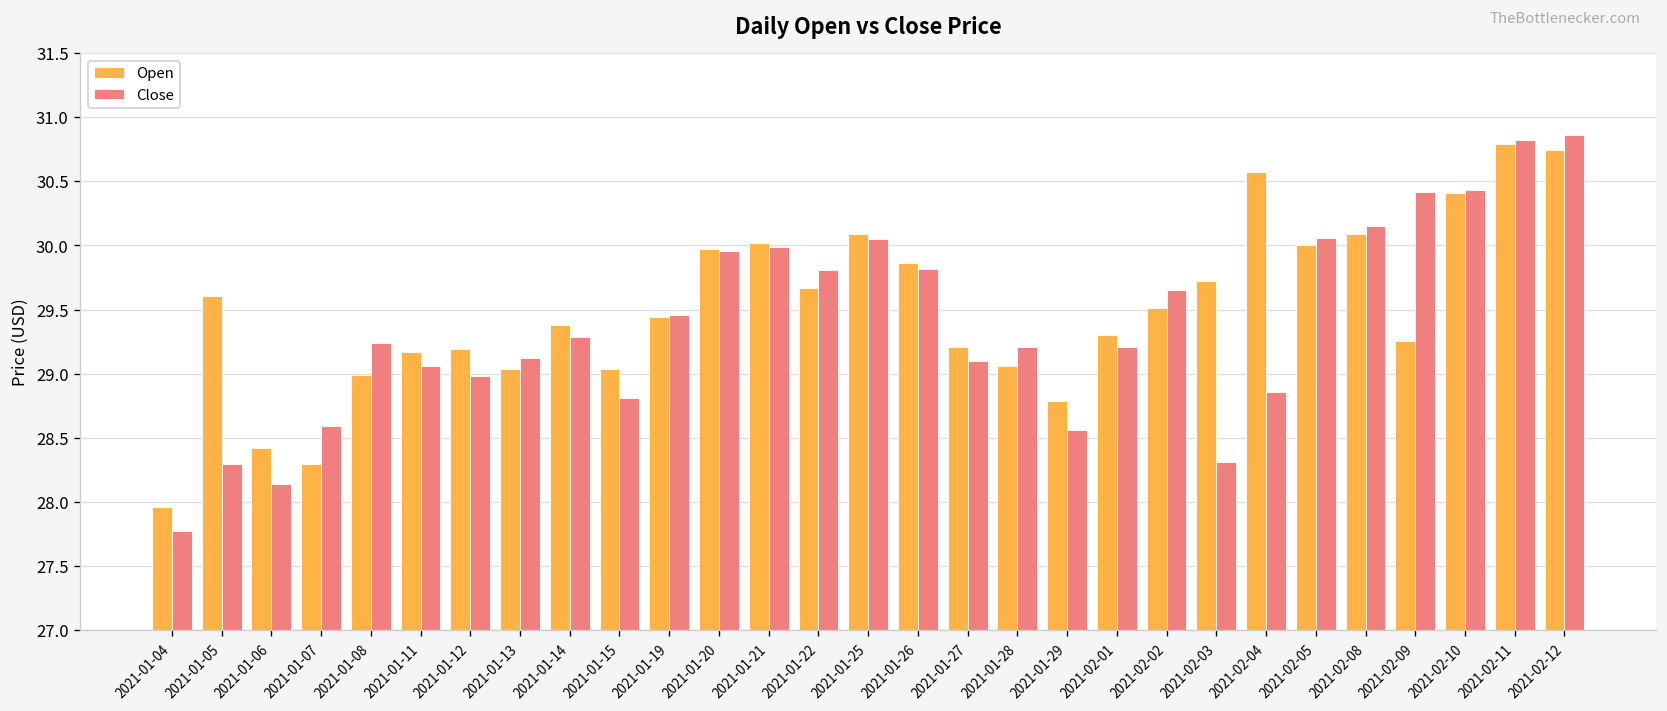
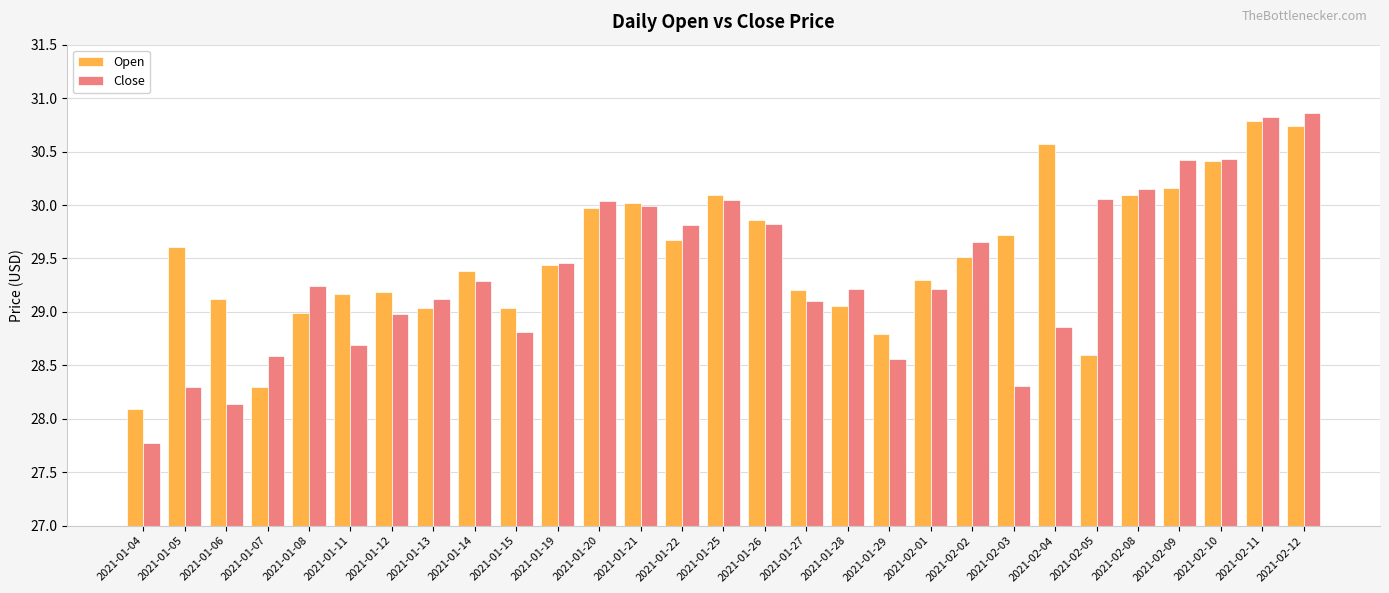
  {
    "Open": {
-     "2021-01-04": 27.96,
+     "2021-01-04": 28.09,
      "2021-01-05": 29.60,
-     "2021-01-06": 28.42,
+     "2021-01-06": 29.12,
      "2021-01-07": 28.30,
      "2021-01-08": 28.99,
      "2021-01-11": 29.17,
      "2021-01-12": 29.19,
      "2021-01-13": 29.04,
      "2021-01-14": 29.38,
      "2021-01-15": 29.04,
      "2021-01-19": 29.44,
      "2021-01-20": 29.97,
      "2021-01-21": 30.02,
      "2021-01-22": 29.67,
      "2021-01-25": 30.09,
      "2021-01-26": 29.86,
      "2021-01-27": 29.21,
      "2021-01-28": 29.06,
      "2021-01-29": 28.79,
      "2021-02-01": 29.30,
      "2021-02-02": 29.51,
      "2021-02-03": 29.72,
      "2021-02-04": 30.57,
-     "2021-02-05": 30.0,
+     "2021-02-05": 28.6,
      "2021-02-08": 30.09,
-     "2021-02-09": 29.26,
+     "2021-02-09": 30.16,
      "2021-02-10": 30.41,
      "2021-02-11": 30.79,
      "2021-02-12": 30.74
    },
    "Close": {
      "2021-01-04": 27.77,
      "2021-01-05": 28.30,
      "2021-01-06": 28.14,
      "2021-01-07": 28.59,
      "2021-01-08": 29.24,
-     "2021-01-11": 29.06,
+     "2021-01-11": 28.69,
      "2021-01-12": 28.98,
      "2021-01-13": 29.12,
      "2021-01-14": 29.29,
      "2021-01-15": 28.81,
      "2021-01-19": 29.46,
-     "2021-01-20": 29.96,
+     "2021-01-20": 30.04,
      "2021-01-21": 29.99,
      "2021-01-22": 29.81,
      "2021-01-25": 30.05,
      "2021-01-26": 29.82,
      "2021-01-27": 29.10,
      "2021-01-28": 29.21,
      "2021-01-29": 28.56,
      "2021-02-01": 29.21,
      "2021-02-02": 29.65,
      "2021-02-03": 28.31,
      "2021-02-04": 28.86,
      "2021-02-05": 30.06,
      "2021-02-08": 30.15,
      "2021-02-09": 30.42,
      "2021-02-10": 30.43,
      "2021-02-11": 30.82,
      "2021-02-12": 30.86
    }
  }
